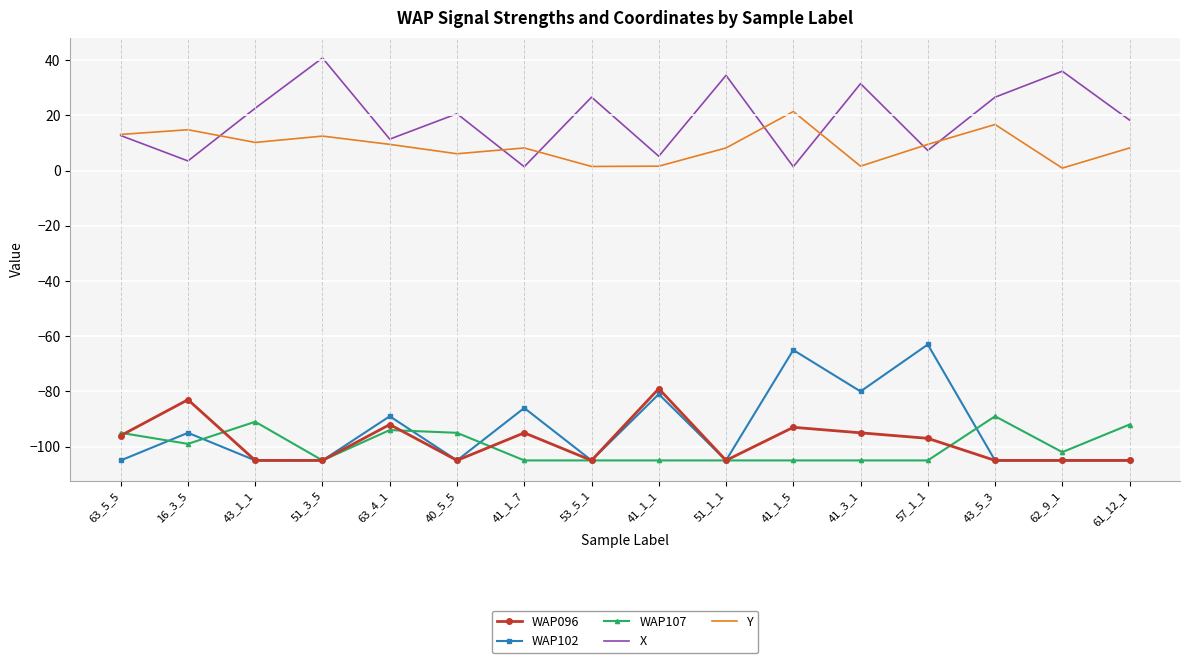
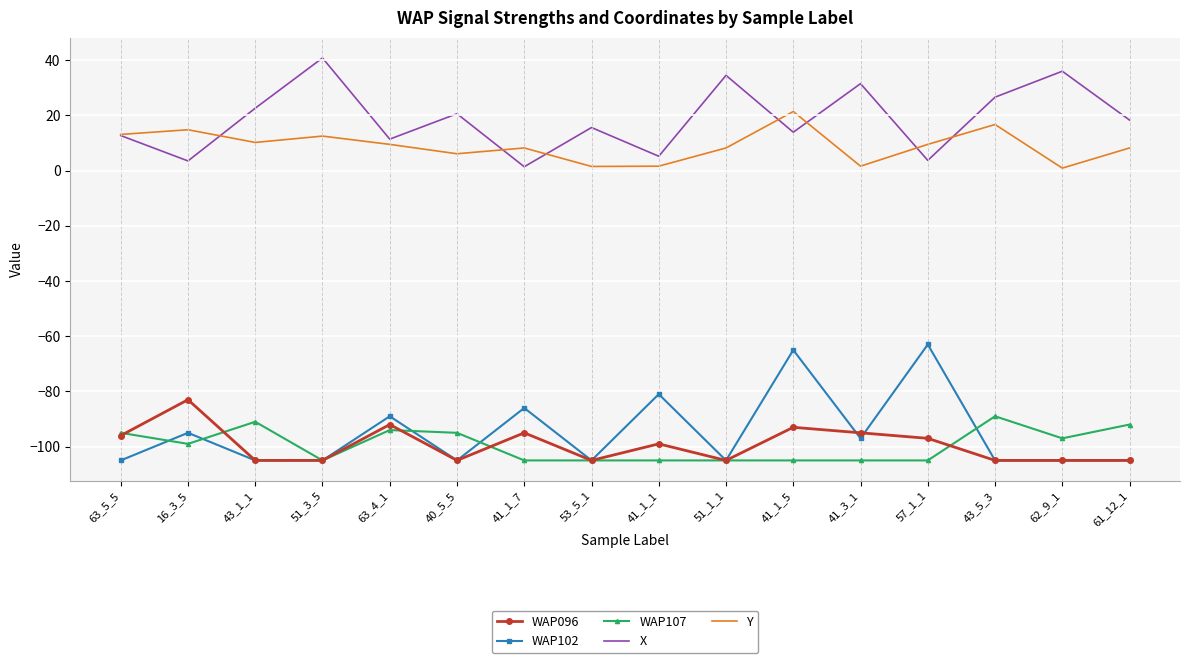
  {
    "WAP096": {
      "63_5_5": -96,
      "16_3_5": -83,
      "63_4_1": -92,
      "41_1_7": -95,
-     "41_1_1": -79,
+     "41_1_1": -99,
      "41_1_5": -93,
      "41_3_1": -95,
      "57_1_1": -97
    },
    "WAP102": {
      "63_5_5": -105,
      "16_3_5": -95,
      "63_4_1": -89,
      "41_1_7": -86,
      "41_1_1": -81,
      "41_1_5": -65,
-     "41_3_1": -80,
+     "41_3_1": -97,
      "57_1_1": -63
    },
    "WAP107": {
      "63_5_5": -95,
      "16_3_5": -99,
      "43_1_1": -91,
      "63_4_1": -94,
      "40_5_5": -95,
      "41_1_7": -105,
      "41_1_1": -105,
      "41_1_5": -105,
      "41_3_1": -105,
      "57_1_1": -105,
      "43_5_3": -89,
-     "62_9_1": -102,
+     "62_9_1": -97,
      "61_12_1": -92
    },
    "X": {
      "16_3_5": 4,
      "43_1_1": 23,
      "51_3_5": 41,
      "63_4_1": 11,
      "40_5_5": 21,
      "41_1_7": 1,
-     "53_5_1": 27,
+     "53_5_1": 16,
      "41_1_1": 5,
      "51_1_1": 35,
-     "41_1_5": 1,
+     "41_1_5": 14,
      "41_3_1": 32,
-     "57_1_1": 7,
+     "57_1_1": 4,
      "43_5_3": 27,
      "62_9_1": 36,
      "61_12_1": 18
    },
    "Y": {
      "16_3_5": 15,
      "43_1_1": 10,
      "51_3_5": 13,
      "63_4_1": 10,
      "40_5_5": 6,
      "41_1_7": 8,
      "53_5_1": 2,
      "41_1_1": 2,
      "51_1_1": 8,
      "41_1_5": 21,
      "41_3_1": 2,
      "57_1_1": 10,
      "43_5_3": 17,
      "62_9_1": 1,
      "61_12_1": 8
    }
  }
